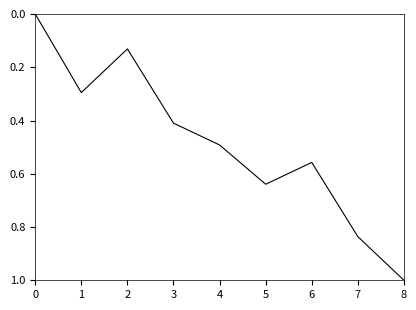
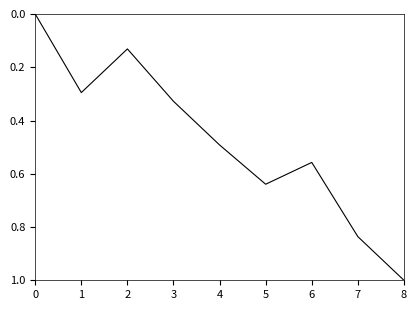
  {
    "0": 0.00,
    "1": 0.30,
    "2": 0.13,
-   "3": 0.41,
+   "3": 0.33,
    "4": 0.49,
    "5": 0.64,
    "6": 0.56,
    "7": 0.84,
    "8": 1.00
  }
